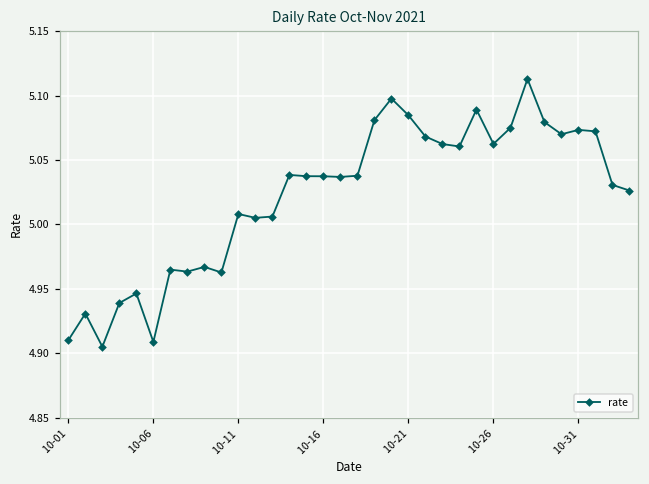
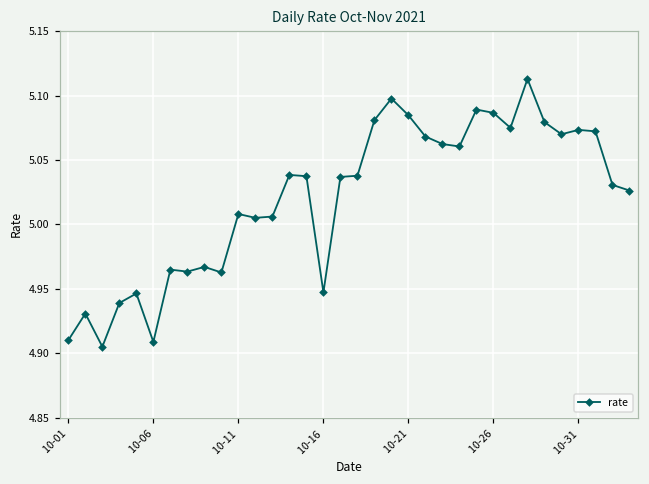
  {
    "10-01": 4.910,
    "10-06": 4.909,
    "10-11": 5.008,
-   "10-16": 5.037,
+   "10-16": 4.947,
    "10-21": 5.085,
-   "10-26": 5.062,
+   "10-26": 5.087,
    "10-31": 5.073
  }
